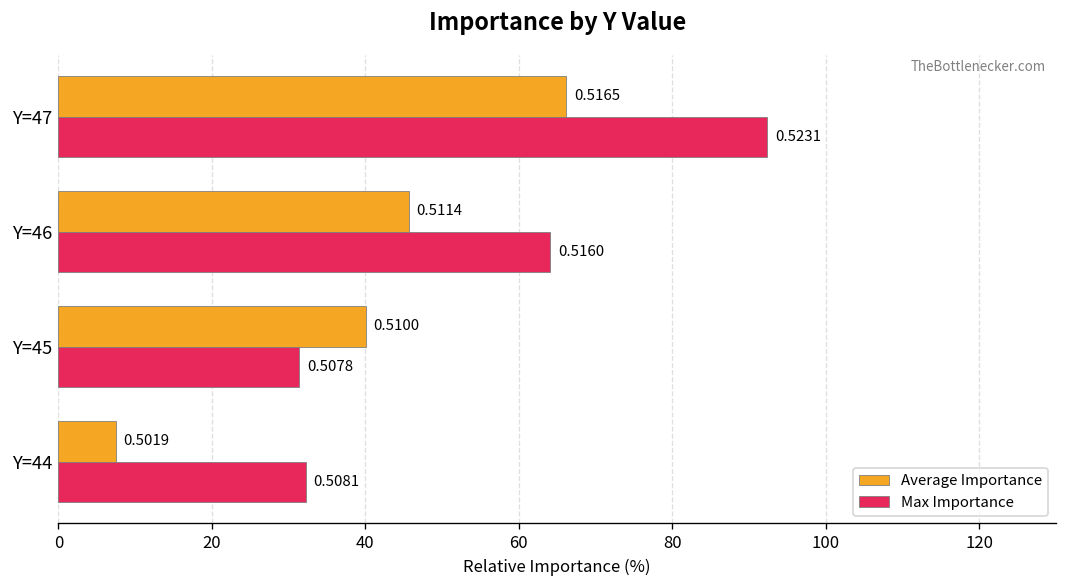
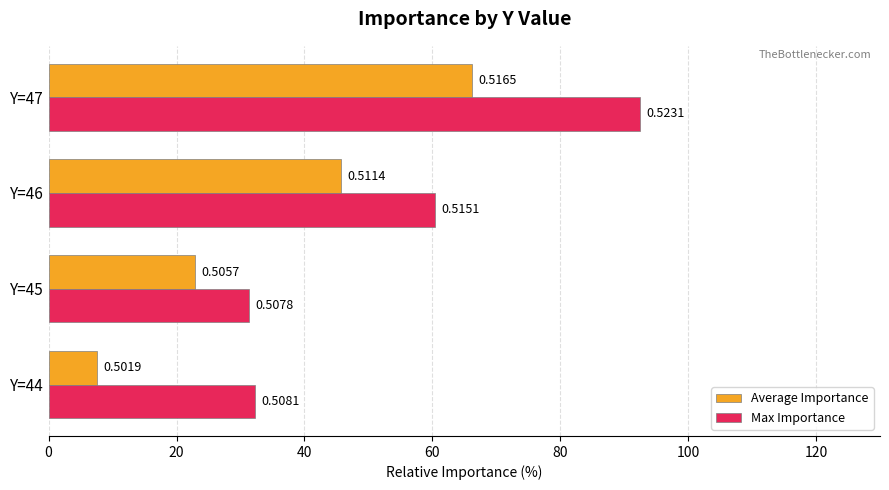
  {
    "Average Importance": {
-     "Y=45": 0.5100
+     "Y=45": 0.5057
    },
    "Max Importance": {
-     "Y=46": 0.5160
+     "Y=46": 0.5151
    }
  }
